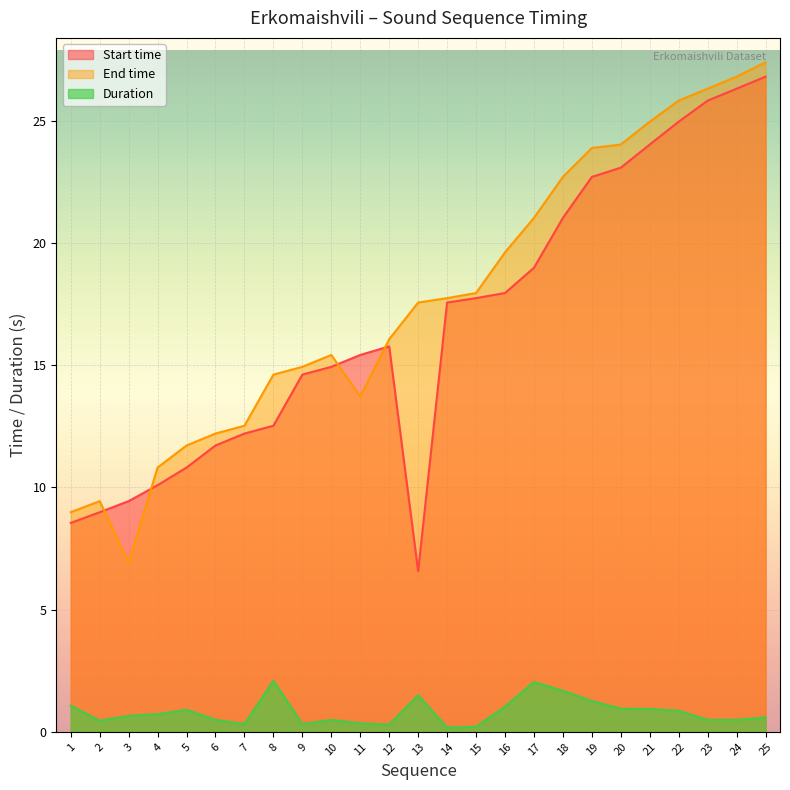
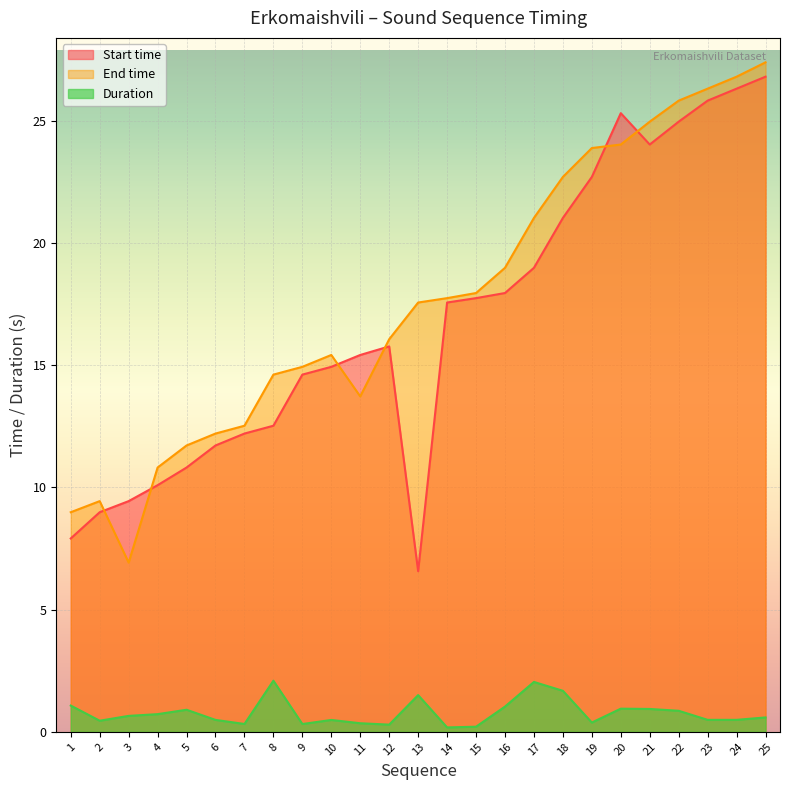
  {
    "Start time": {
-     "1": 8.5,
+     "1": 7.9,
      "2": 9.0,
      "3": 9.4,
      "4": 10.1,
      "5": 10.8,
      "6": 11.7,
      "7": 12.2,
      "8": 12.5,
      "9": 14.6,
      "10": 14.9,
      "11": 15.4,
      "12": 15.8,
      "13": 6.6,
      "14": 17.6,
      "15": 17.7,
      "16": 18.0,
      "17": 19.0,
      "18": 21.0,
      "19": 22.7,
-     "20": 23.1,
+     "20": 25.3,
      "21": 24.0,
      "22": 25.0,
      "23": 25.8,
      "24": 26.3,
      "25": 26.8
    },
    "End time": {
      "1": 9.0,
      "2": 9.4,
      "3": 6.9,
      "4": 10.8,
      "5": 11.7,
      "6": 12.2,
      "7": 12.5,
      "8": 14.6,
      "9": 14.9,
      "10": 15.4,
      "11": 13.7,
      "12": 16.1,
      "13": 17.6,
      "14": 17.7,
      "15": 18.0,
-     "16": 19.6,
+     "16": 19.0,
      "17": 21.0,
      "18": 22.7,
      "19": 23.9,
      "20": 24.0,
      "21": 25.0,
      "22": 25.8,
      "23": 26.3,
      "24": 26.8,
      "25": 27.4
    },
    "Duration": {
      "1": 1.1,
      "2": 0.5,
      "3": 0.7,
      "4": 0.7,
      "5": 0.9,
      "6": 0.5,
      "7": 0.3,
      "8": 2.1,
      "9": 0.3,
      "10": 0.5,
      "11": 0.4,
      "12": 0.3,
      "13": 1.5,
      "14": 0.2,
      "15": 0.2,
      "16": 1.0,
      "17": 2.0,
      "18": 1.7,
-     "19": 1.3,
+     "19": 0.4,
      "20": 0.9,
      "21": 0.9,
      "22": 0.9,
      "23": 0.5,
      "24": 0.5,
      "25": 0.6
    }
  }
